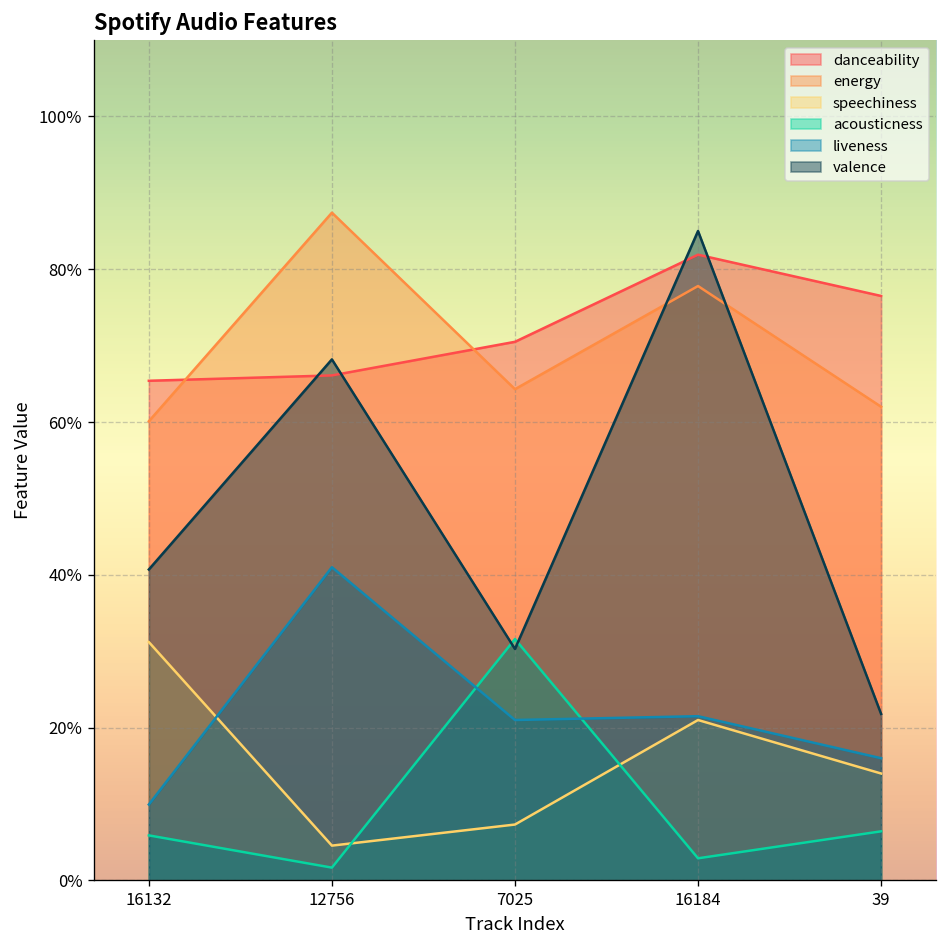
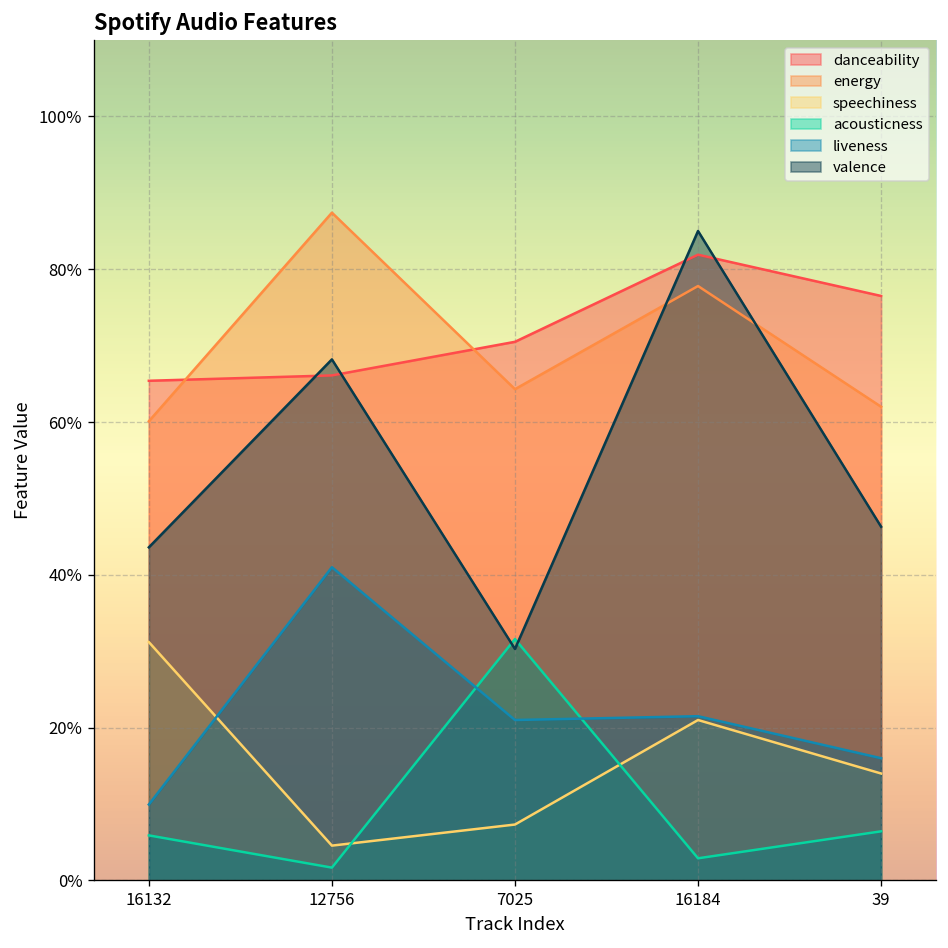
  {
    "valence": {
-     "16132": "41%",
+     "16132": "44%",
      "12756": "68%",
      "7025": "30%",
      "16184": "85%",
-     "39": "22%"
+     "39": "46%"
    }
  }
